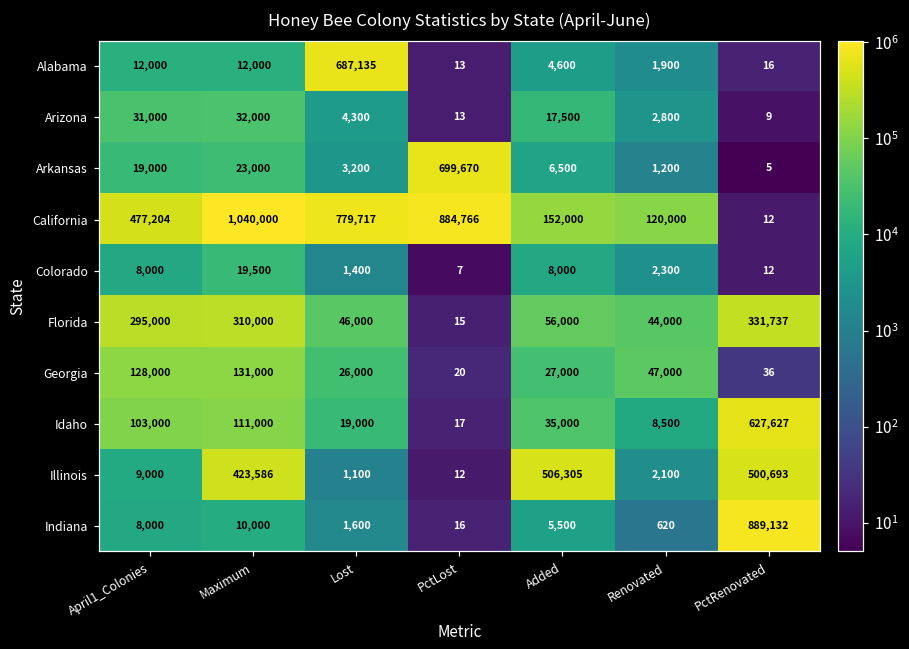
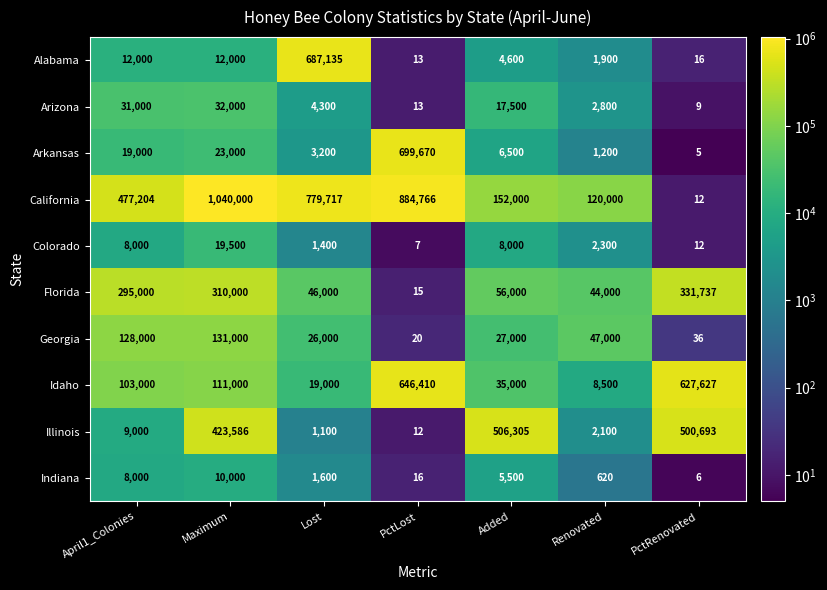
  {
    "Alabama": {
      "April1_Colonies": "12,000",
      "Maximum": "12,000",
      "Lost": "687,135",
      "PctLost": "13",
      "Added": "4,600",
      "Renovated": "1,900",
      "PctRenovated": "16"
    },
    "Arizona": {
      "April1_Colonies": "31,000",
      "Maximum": "32,000",
      "Lost": "4,300",
      "PctLost": "13",
      "Added": "17,500",
      "Renovated": "2,800",
      "PctRenovated": "9"
    },
    "Arkansas": {
      "April1_Colonies": "19,000",
      "Maximum": "23,000",
      "Lost": "3,200",
      "PctLost": "699,670",
      "Added": "6,500",
      "Renovated": "1,200",
      "PctRenovated": "5"
    },
    "California": {
      "April1_Colonies": "477,204",
      "Maximum": "1,040,000",
      "Lost": "779,717",
      "PctLost": "884,766",
      "Added": "152,000",
      "Renovated": "120,000",
      "PctRenovated": "12"
    },
    "Colorado": {
      "April1_Colonies": "8,000",
      "Maximum": "19,500",
      "Lost": "1,400",
      "PctLost": "7",
      "Added": "8,000",
      "Renovated": "2,300",
      "PctRenovated": "12"
    },
    "Florida": {
      "April1_Colonies": "295,000",
      "Maximum": "310,000",
      "Lost": "46,000",
      "PctLost": "15",
      "Added": "56,000",
      "Renovated": "44,000",
      "PctRenovated": "331,737"
    },
    "Georgia": {
      "April1_Colonies": "128,000",
      "Maximum": "131,000",
      "Lost": "26,000",
      "PctLost": "20",
      "Added": "27,000",
      "Renovated": "47,000",
      "PctRenovated": "36"
    },
    "Idaho": {
      "April1_Colonies": "103,000",
      "Maximum": "111,000",
      "Lost": "19,000",
-     "PctLost": "17",
+     "PctLost": "646,410",
      "Added": "35,000",
      "Renovated": "8,500",
      "PctRenovated": "627,627"
    },
    "Illinois": {
      "April1_Colonies": "9,000",
      "Maximum": "423,586",
      "Lost": "1,100",
      "PctLost": "12",
      "Added": "506,305",
      "Renovated": "2,100",
      "PctRenovated": "500,693"
    },
    "Indiana": {
      "April1_Colonies": "8,000",
      "Maximum": "10,000",
      "Lost": "1,600",
      "PctLost": "16",
      "Added": "5,500",
      "Renovated": "620",
-     "PctRenovated": "889,132"
+     "PctRenovated": "6"
    }
  }
